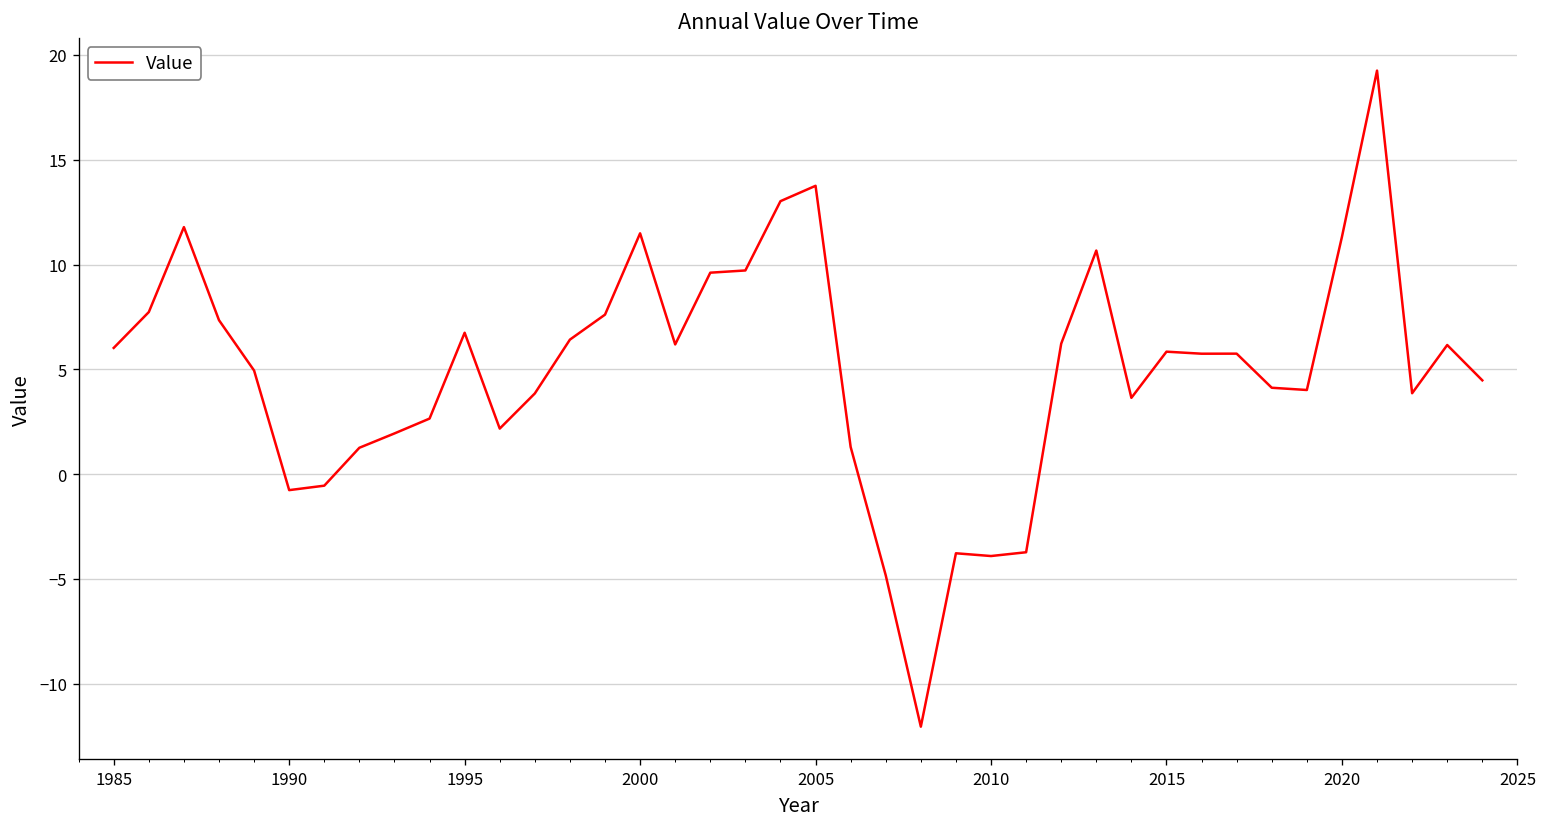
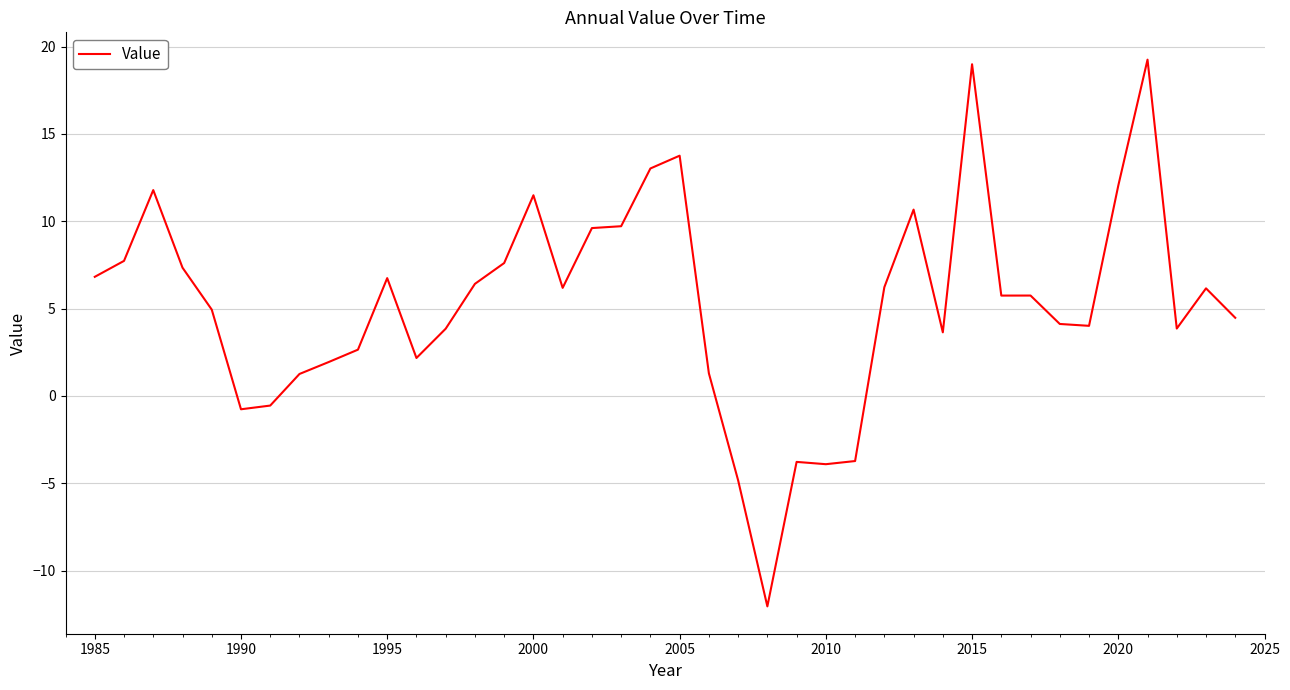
  {
-   "1985": 6.0,
+   "1985": 6.8,
    "1990": -0.8,
    "1995": 6.7,
    "2000": 11.5,
    "2005": 13.8,
    "2010": -3.9,
-   "2015": 5.8,
-   "2020": 11.3
+   "2015": 19.0,
+   "2020": 12.0
  }
